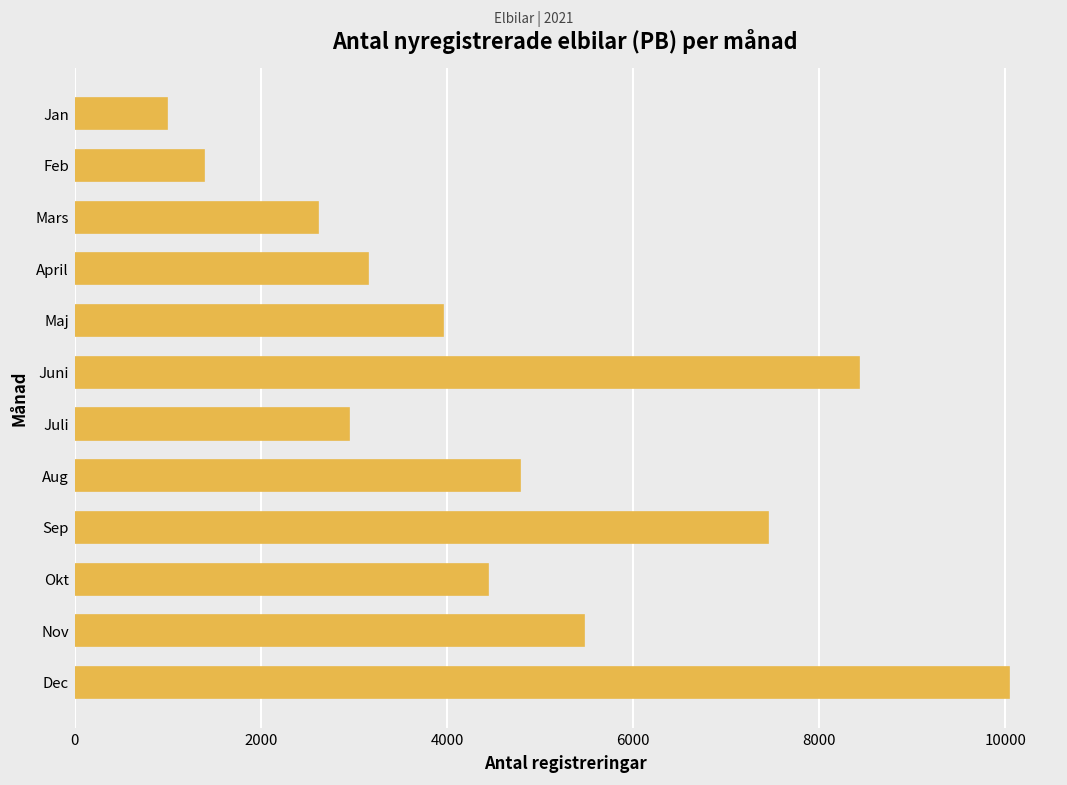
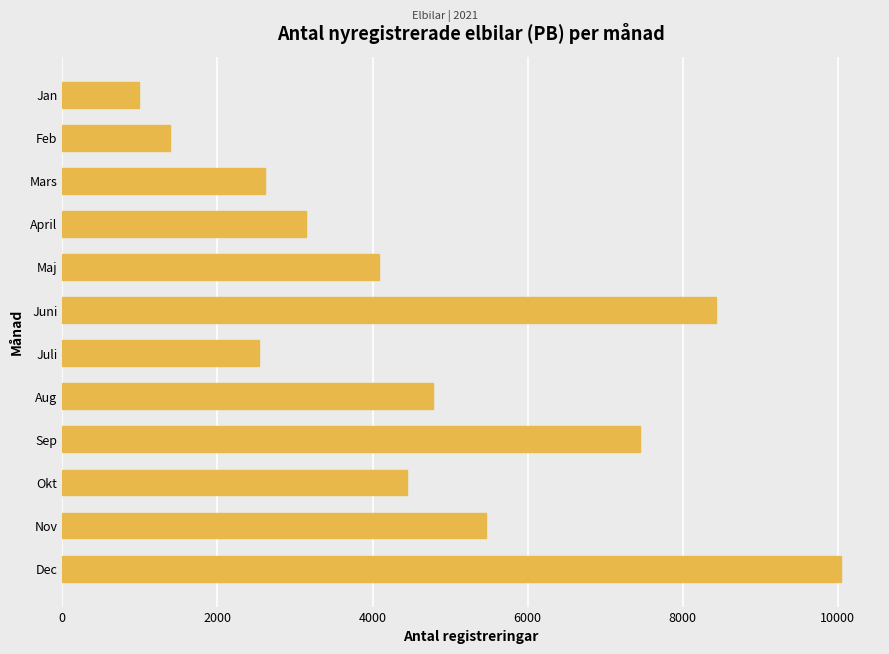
  {
    "Jan": 1000,
    "Feb": 1400,
    "Mars": 2600,
    "April": 3100,
-   "Maj": 4000,
+   "Maj": 4100,
    "Juni": 8400,
-   "Juli": 2900,
+   "Juli": 2500,
    "Aug": 4800,
    "Sep": 7500,
    "Okt": 4400,
    "Nov": 5500,
    "Dec": 10000
  }
